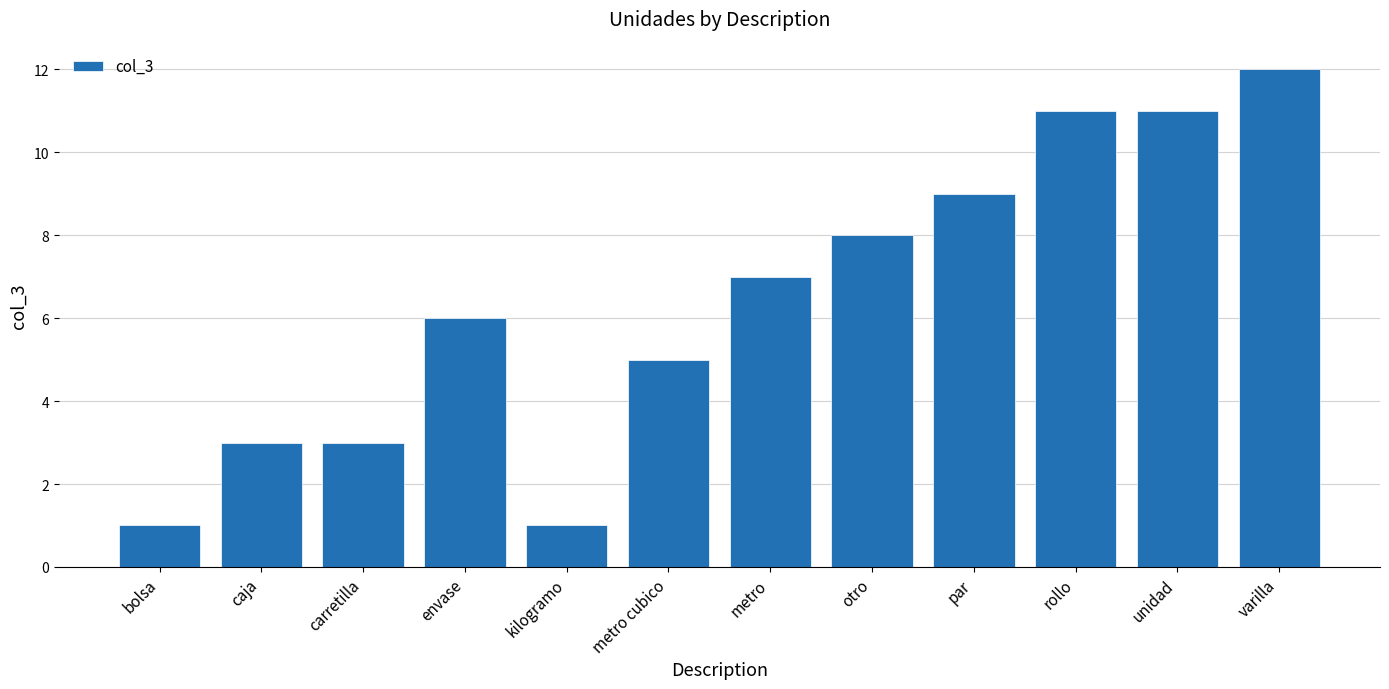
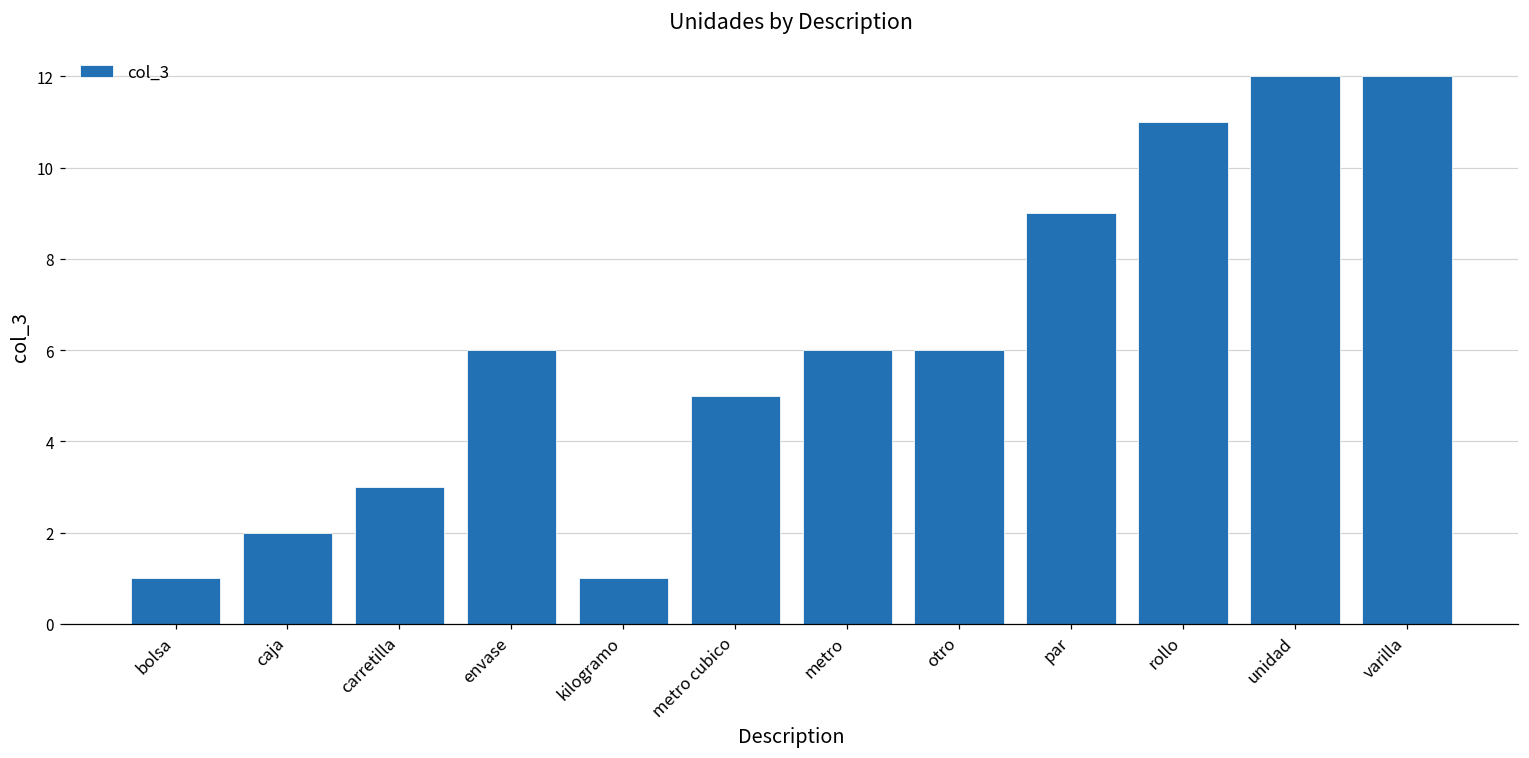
  {
    "bolsa": 1,
-   "caja": 3,
+   "caja": 2,
    "carretilla": 3,
    "envase": 6,
    "kilogramo": 1,
    "metro cubico": 5,
-   "metro": 7,
-   "otro": 8,
+   "metro": 6,
+   "otro": 6,
    "par": 9,
    "rollo": 11,
-   "unidad": 11,
+   "unidad": 12,
    "varilla": 12
  }
